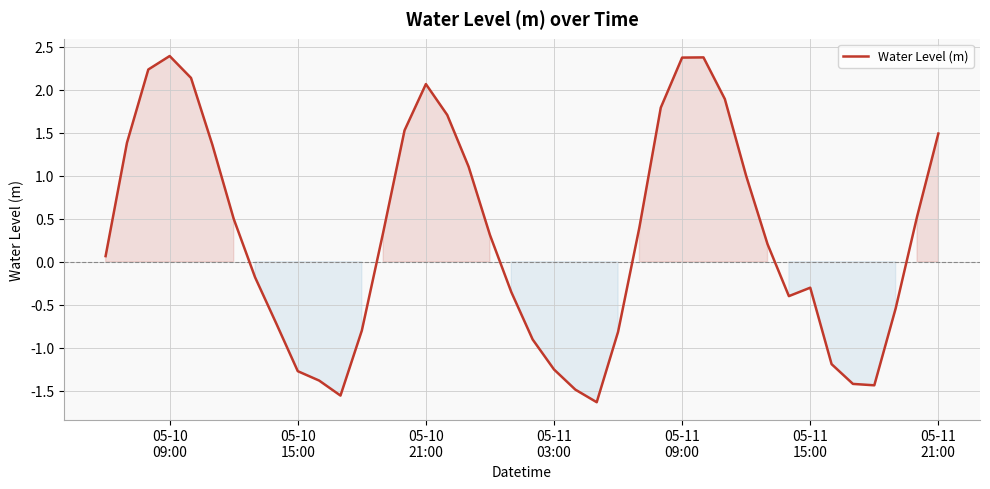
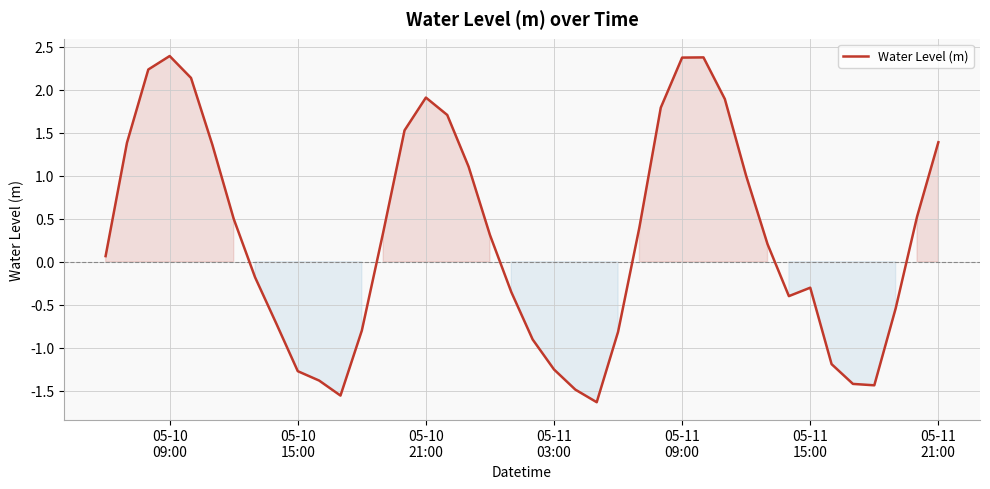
  {
    "05-10 09:00": 2.4,
    "05-10 15:00": -1.3,
-   "05-10 21:00": 2.1,
+   "05-10 21:00": 1.9,
    "05-11 03:00": -1.3,
    "05-11 09:00": 2.4,
    "05-11 15:00": -0.3,
-   "05-11 21:00": 1.5
+   "05-11 21:00": 1.4
  }
